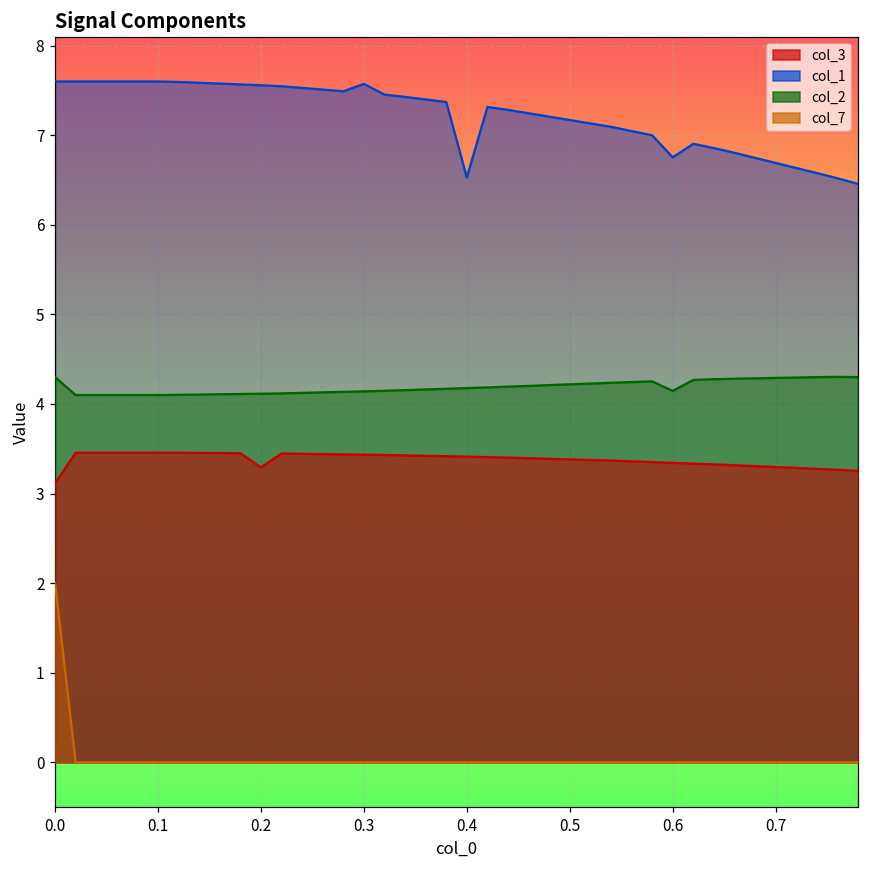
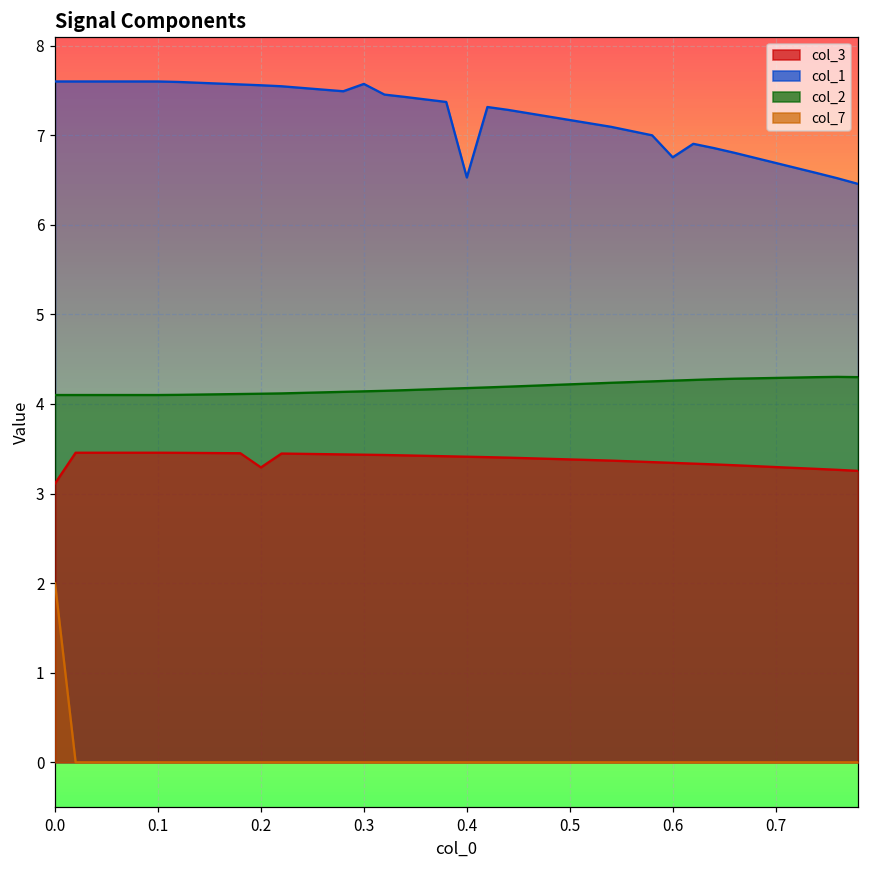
  {
    "col_1": {
      "0.0": 7.6,
      "0.1": 7.6,
      "0.2": 7.6,
      "0.3": 7.6,
      "0.4": 6.5,
      "0.5": 7.2,
      "0.6": 6.8,
      "0.7": 6.7
    },
    "col_2": {
-     "0.0": 4.3,
+     "0.0": 4.1,
      "0.1": 4.1,
      "0.2": 4.1,
      "0.3": 4.1,
      "0.4": 4.2,
      "0.5": 4.2,
-     "0.6": 4.1,
+     "0.6": 4.3,
      "0.7": 4.3
    },
    "col_3": {
      "0.0": 3.1,
      "0.1": 3.5,
      "0.2": 3.3,
      "0.3": 3.4,
      "0.4": 3.4,
      "0.5": 3.4,
      "0.6": 3.3,
      "0.7": 3.3
    },
    "col_7": {
      "0.0": 2.0,
      "0.1": 0.0,
      "0.2": 0.0,
      "0.3": 0.0,
      "0.4": 0.0,
      "0.5": 0.0,
      "0.6": 0.0,
      "0.7": 0.0
    }
  }
